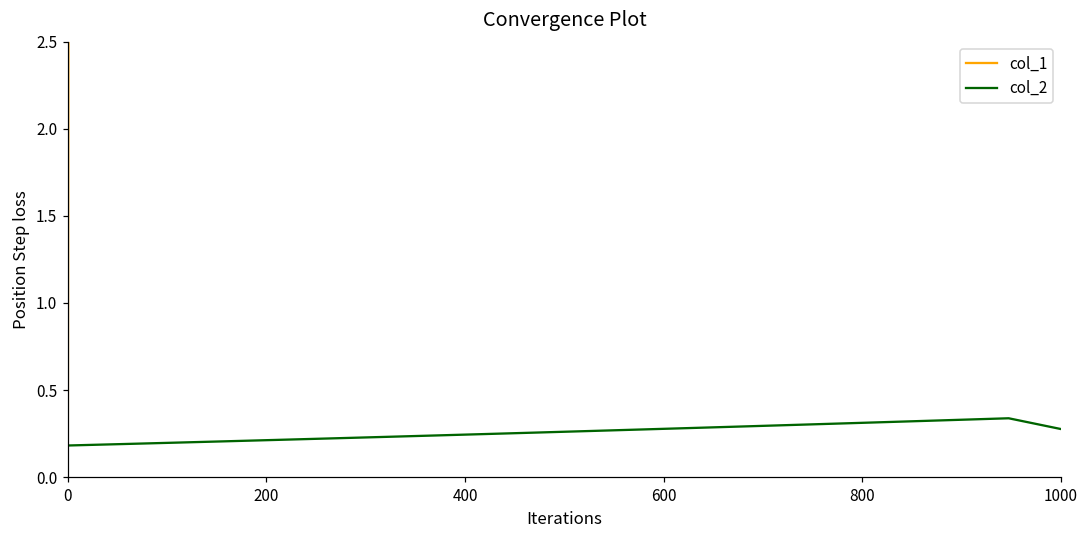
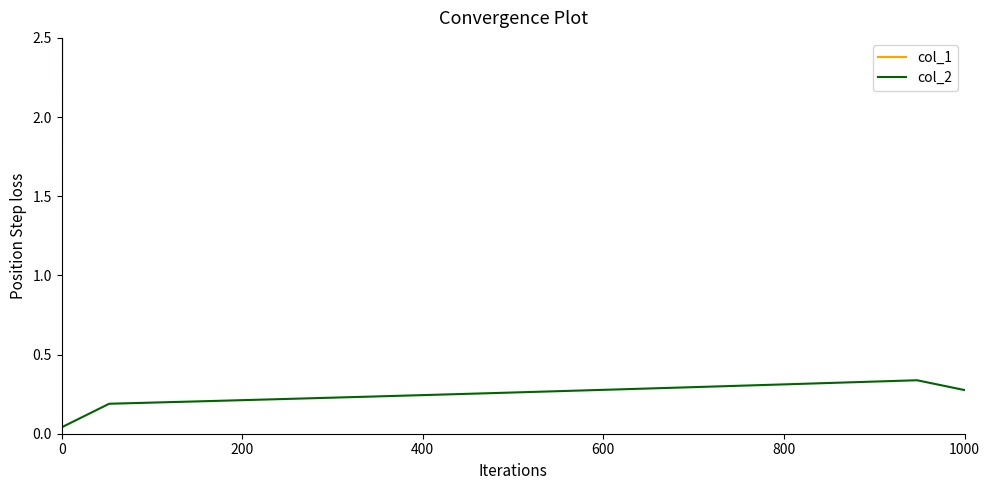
  {
    "col_1": {
      "0": 0.00
    },
    "col_2": {
-     "0": 0.18,
+     "0": 0.04,
      "1000": 0.28
    }
  }
